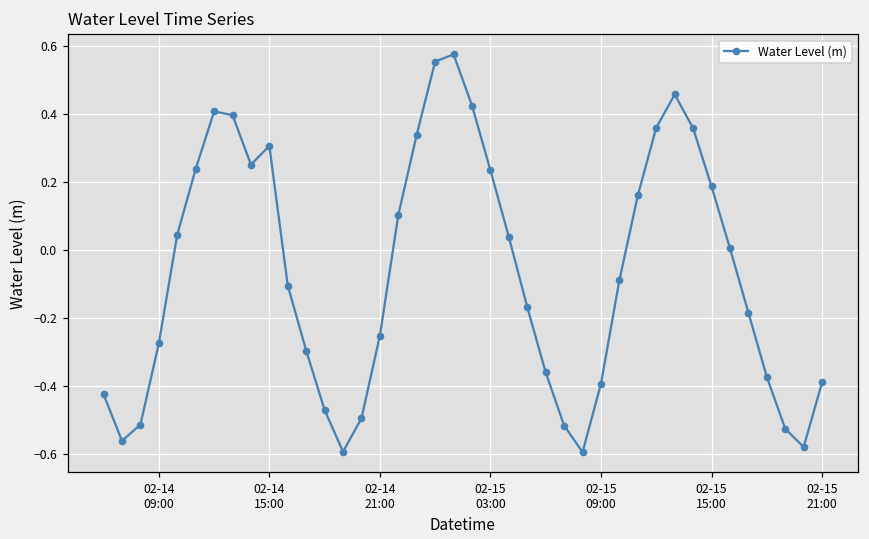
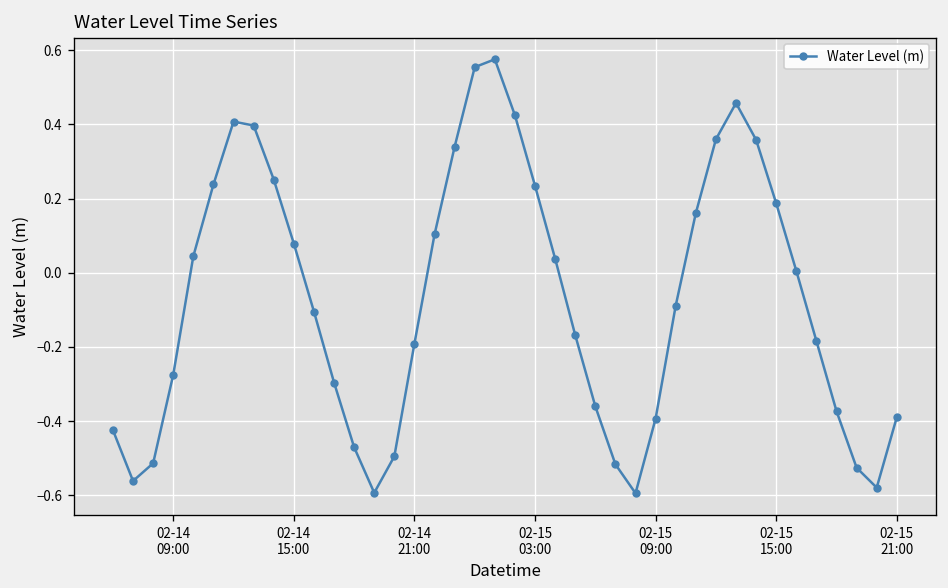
  {
    "02-14 09:00": -0.27,
-   "02-14 15:00": 0.31,
-   "02-14 21:00": -0.25,
+   "02-14 15:00": 0.08,
+   "02-14 21:00": -0.19,
    "02-15 03:00": 0.23,
    "02-15 09:00": -0.39,
    "02-15 15:00": 0.19,
    "02-15 21:00": -0.39
  }
